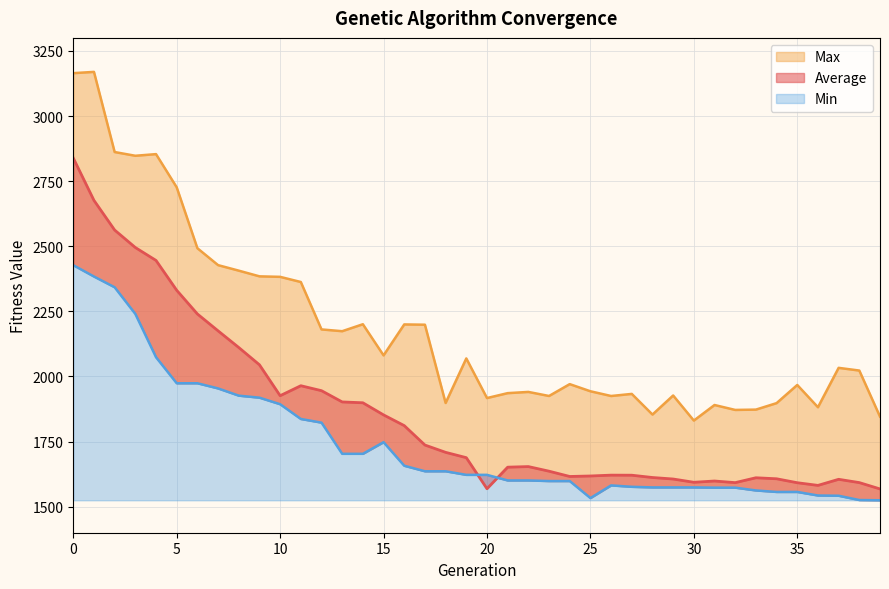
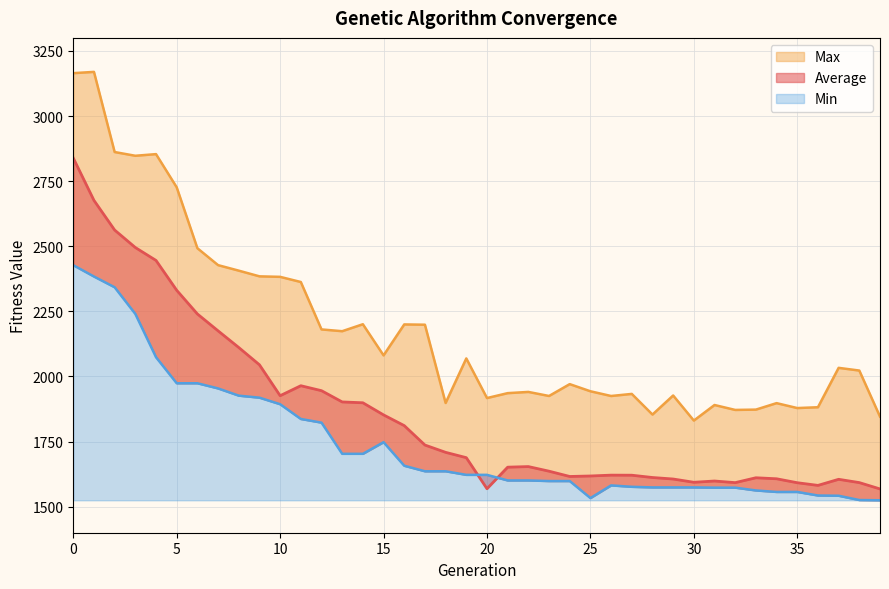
  {
    "Max": {
      "0": 3160,
      "5": 2730,
      "10": 2380,
      "15": 2080,
      "20": 1920,
      "25": 1940,
      "30": 1830,
-     "35": 1970
+     "35": 1880
    },
    "Min": {
      "0": 2430,
      "5": 1970,
      "10": 1890,
      "15": 1750,
      "25": 1530,
      "30": 1570,
      "35": 1560
    }
  }
